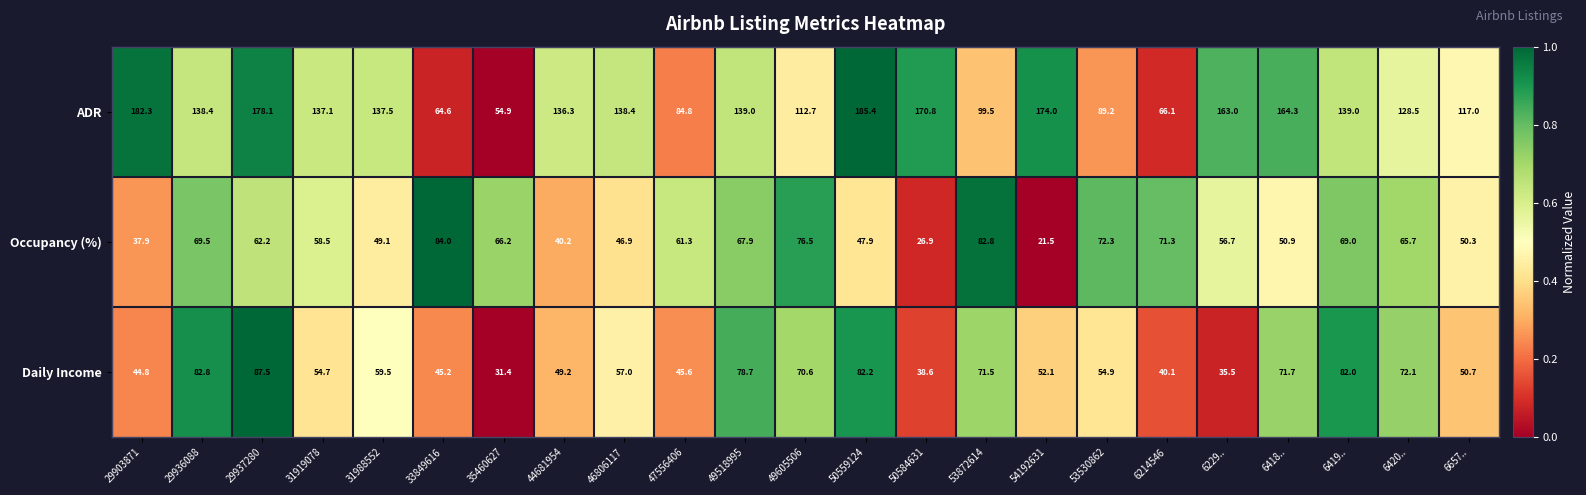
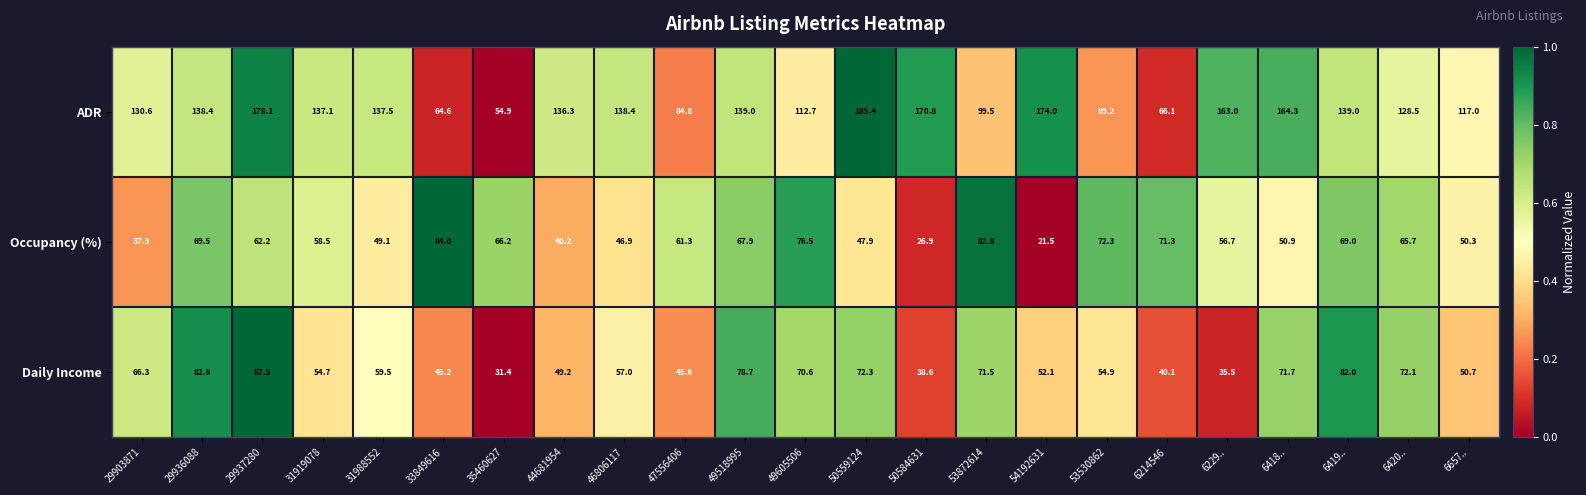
  {
    "ADR": {
-     "29903871": 182.3,
+     "29903871": 130.6,
      "29936088": 138.4,
      "29937280": 178.1,
      "31919078": 137.1,
      "31988552": 137.5,
      "33849616": 64.6,
      "35460627": 54.9,
      "44681954": 136.3,
      "46806117": 138.4,
      "47556406": 84.8,
      "49518995": 139.0,
      "49605506": 112.7,
      "50559124": 185.4,
      "50584631": 170.8,
      "53872614": 99.5,
      "54192631": 174.0,
      "53530862": 89.2,
      "6214546": 66.1,
      "6229..": 163.0,
      "6418..": 164.3,
      "6419..": 139.0,
      "6420..": 128.5,
      "6657..": 117.0
    },
    "Occupancy (%)": {
      "29903871": 37.9,
      "29936088": 69.5,
      "29937280": 62.2,
      "31919078": 58.5,
      "31988552": 49.1,
      "33849616": 84.0,
      "35460627": 66.2,
      "44681954": 40.2,
      "46806117": 46.9,
      "47556406": 61.3,
      "49518995": 67.9,
      "49605506": 76.5,
      "50559124": 47.9,
      "50584631": 26.9,
      "53872614": 82.8,
      "54192631": 21.5,
      "53530862": 72.3,
      "6214546": 71.3,
      "6229..": 56.7,
      "6418..": 50.9,
      "6419..": 69.0,
      "6420..": 65.7,
      "6657..": 50.3
    },
    "Daily Income": {
-     "29903871": 44.8,
+     "29903871": 66.3,
      "29936088": 82.8,
      "29937280": 87.5,
      "31919078": 54.7,
      "31988552": 59.5,
      "33849616": 45.2,
      "35460627": 31.4,
      "44681954": 49.2,
      "46806117": 57.0,
      "47556406": 45.6,
      "49518995": 78.7,
      "49605506": 70.6,
-     "50559124": 82.2,
+     "50559124": 72.3,
      "50584631": 38.6,
      "53872614": 71.5,
      "54192631": 52.1,
      "53530862": 54.9,
      "6214546": 40.1,
      "6229..": 35.5,
      "6418..": 71.7,
      "6419..": 82.0,
      "6420..": 72.1,
      "6657..": 50.7
    }
  }
